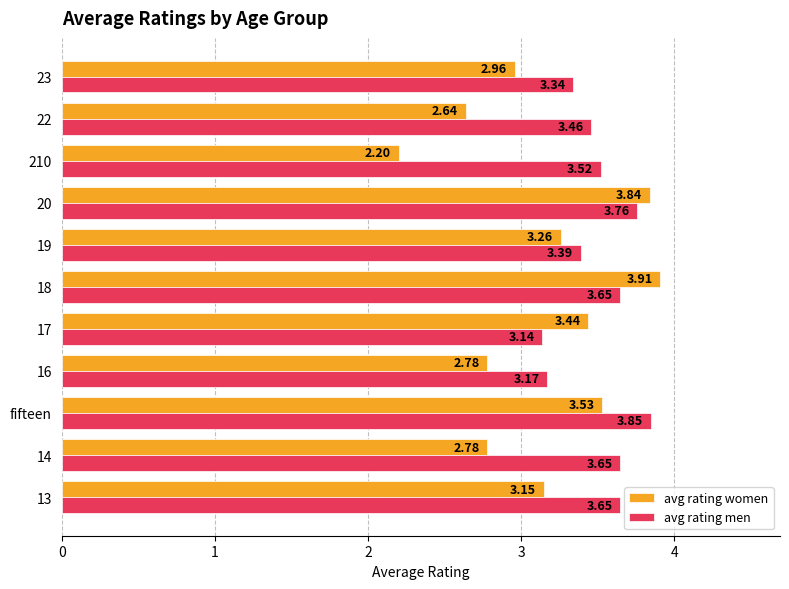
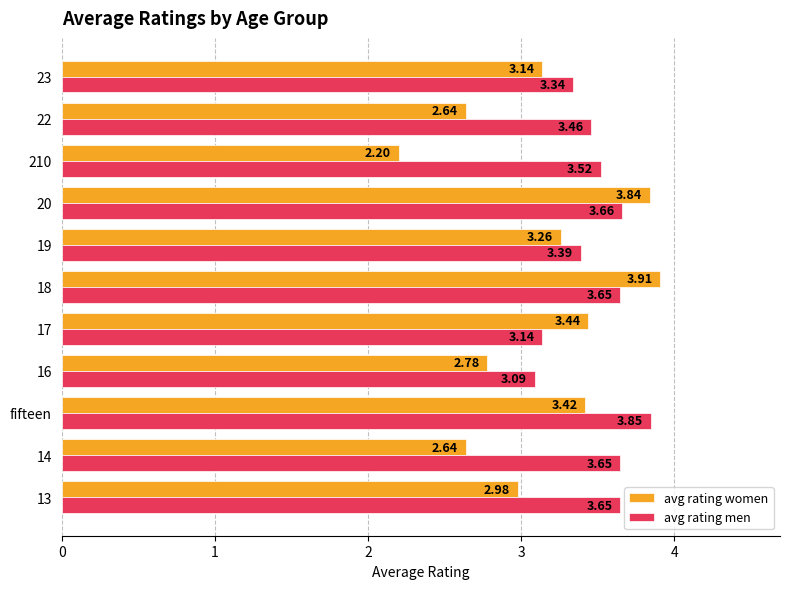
  {
    "avg rating women": {
-     "23": 2.96,
+     "23": 3.14,
      "22": 2.64,
      "210": 2.20,
      "20": 3.84,
      "19": 3.26,
      "18": 3.91,
      "17": 3.44,
      "16": 2.78,
-     "fifteen": 3.53,
-     "14": 2.78,
-     "13": 3.15
+     "fifteen": 3.42,
+     "14": 2.64,
+     "13": 2.98
    },
    "avg rating men": {
      "23": 3.34,
      "22": 3.46,
      "210": 3.52,
-     "20": 3.76,
+     "20": 3.66,
      "19": 3.39,
      "18": 3.65,
      "17": 3.14,
-     "16": 3.17,
+     "16": 3.09,
      "fifteen": 3.85,
      "14": 3.65,
      "13": 3.65
    }
  }
